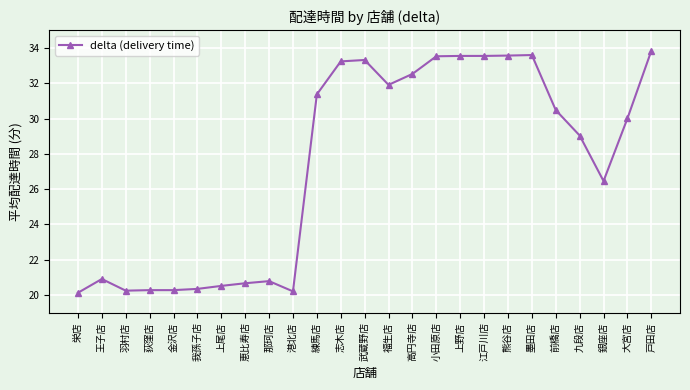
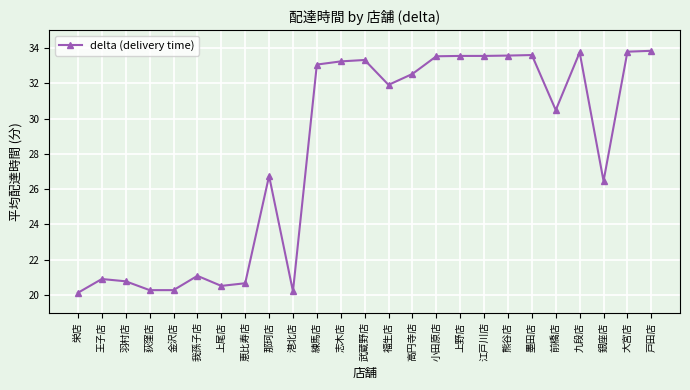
  {
    "栄店": 20.1,
    "王子店": 20.9,
-   "羽村店": 20.3,
+   "羽村店": 20.8,
    "荻窪店": 20.3,
    "金沢店": 20.3,
-   "我孫子店": 20.4,
+   "我孫子店": 21.1,
    "上尾店": 20.5,
    "恵比寿店": 20.7,
-   "那珂店": 20.8,
+   "那珂店": 26.8,
    "港北店": 20.2,
-   "練馬店": 31.4,
+   "練馬店": 33.1,
    "志木店": 33.2,
    "武蔵野店": 33.3,
    "福生店": 31.9,
    "高円寺店": 32.5,
    "小田原店": 33.5,
    "上野店": 33.6,
    "江戸川店": 33.6,
    "熊谷店": 33.6,
    "墨田店": 33.6,
    "前橋店": 30.5,
-   "九段店": 29.0,
+   "九段店": 33.8,
    "銀座店": 26.5,
-   "大宮店": 30.0,
+   "大宮店": 33.8,
    "戸田店": 33.8
  }
